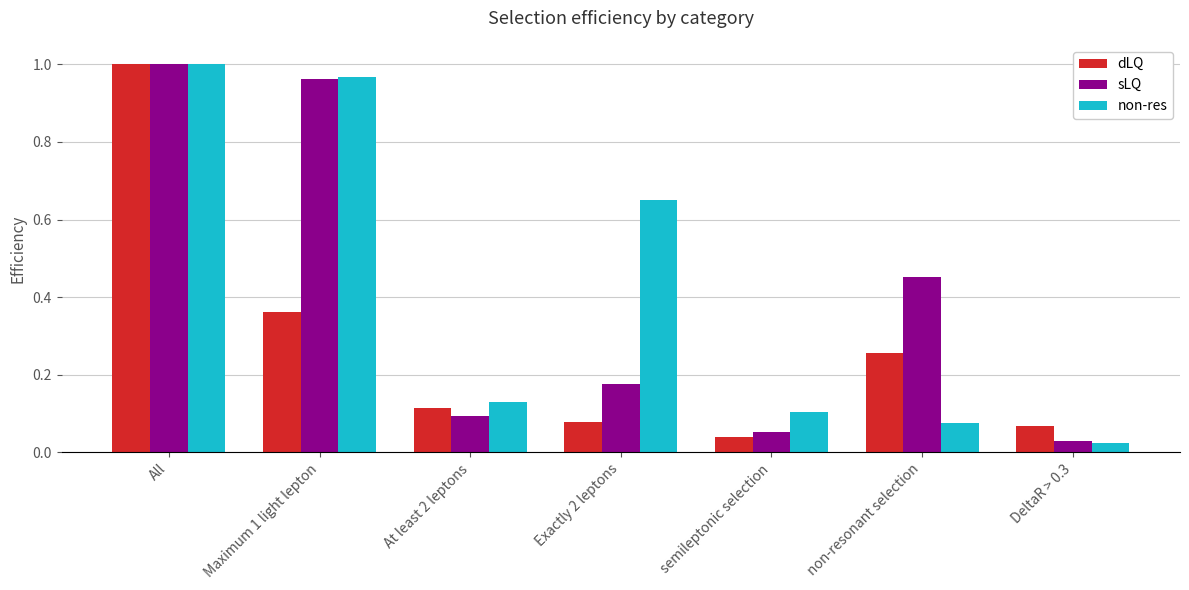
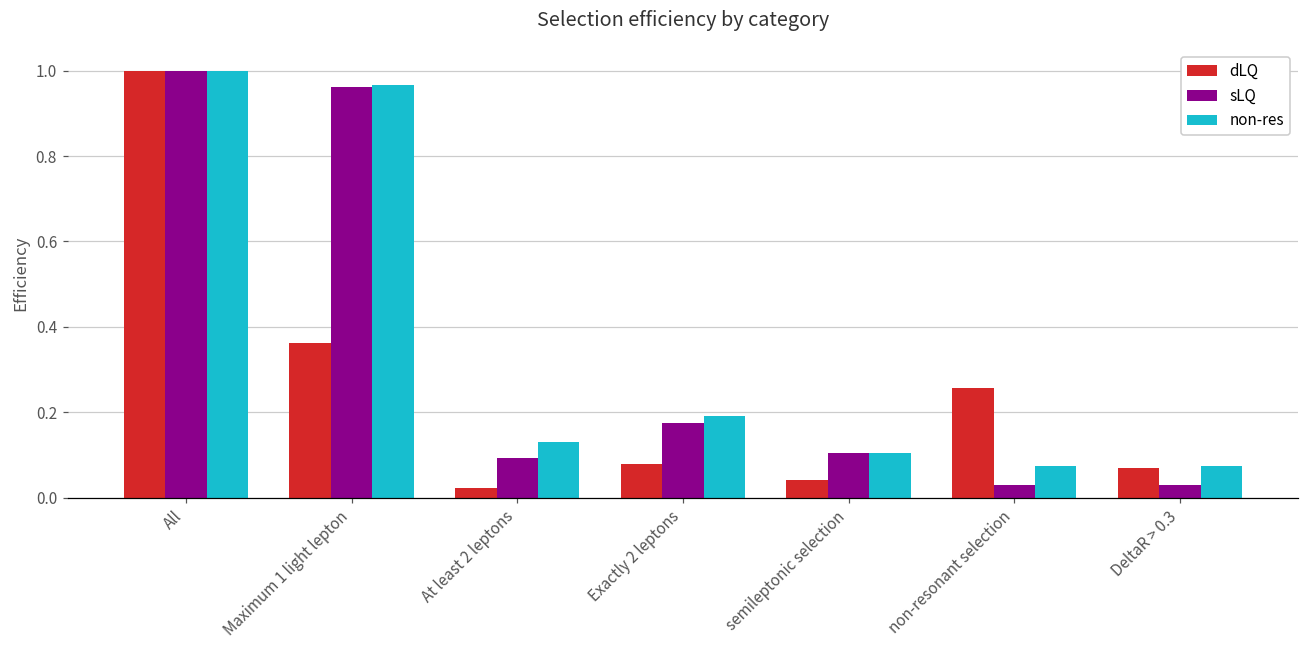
  {
    "dLQ": {
      "All": 1.00,
      "Maximum 1 light lepton": 0.36,
-     "At least 2 leptons": 0.11,
+     "At least 2 leptons": 0.02,
      "Exactly 2 leptons": 0.08,
      "semileptonic selection": 0.04,
      "non-resonant selection": 0.26,
      "DeltaR > 0.3": 0.07
    },
    "sLQ": {
      "All": 1.00,
      "Maximum 1 light lepton": 0.96,
      "At least 2 leptons": 0.09,
      "Exactly 2 leptons": 0.18,
-     "semileptonic selection": 0.05,
-     "non-resonant selection": 0.45,
+     "semileptonic selection": 0.10,
+     "non-resonant selection": 0.03,
      "DeltaR > 0.3": 0.03
    },
    "non-res": {
      "All": 1.00,
      "Maximum 1 light lepton": 0.97,
      "At least 2 leptons": 0.13,
-     "Exactly 2 leptons": 0.65,
+     "Exactly 2 leptons": 0.19,
      "semileptonic selection": 0.11,
      "non-resonant selection": 0.08,
-     "DeltaR > 0.3": 0.02
+     "DeltaR > 0.3": 0.08
    }
  }
